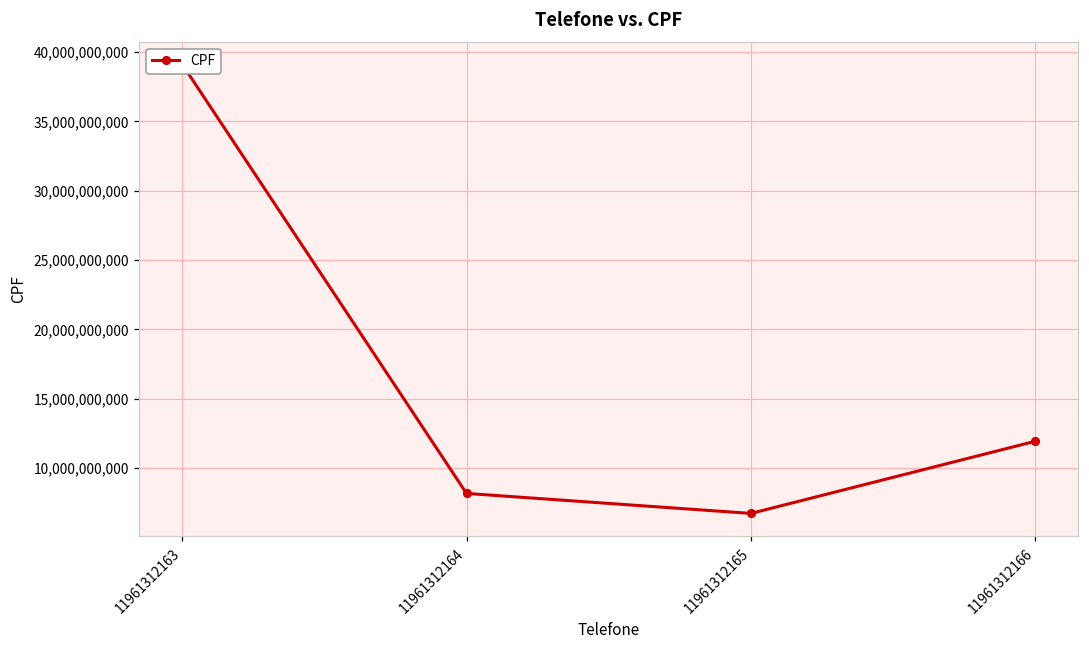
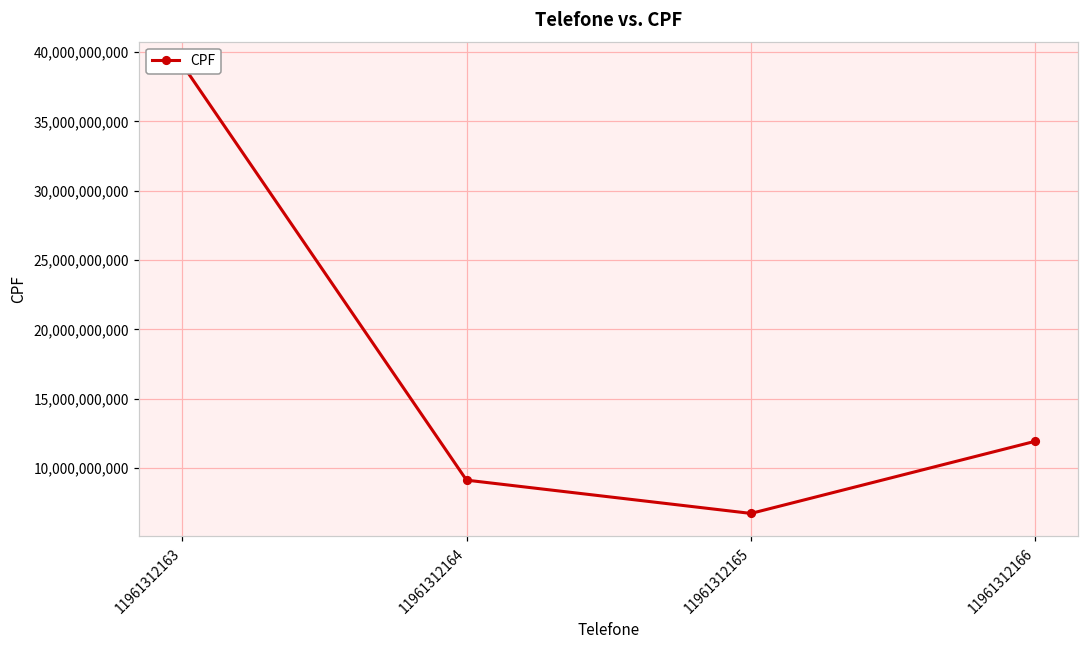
  {
-   "11961312164": "8,200,000,000",
+   "11961312164": "9,100,000,000",
    "11961312165": "6,700,000,000",
    "11961312166": "11,900,000,000"
  }
